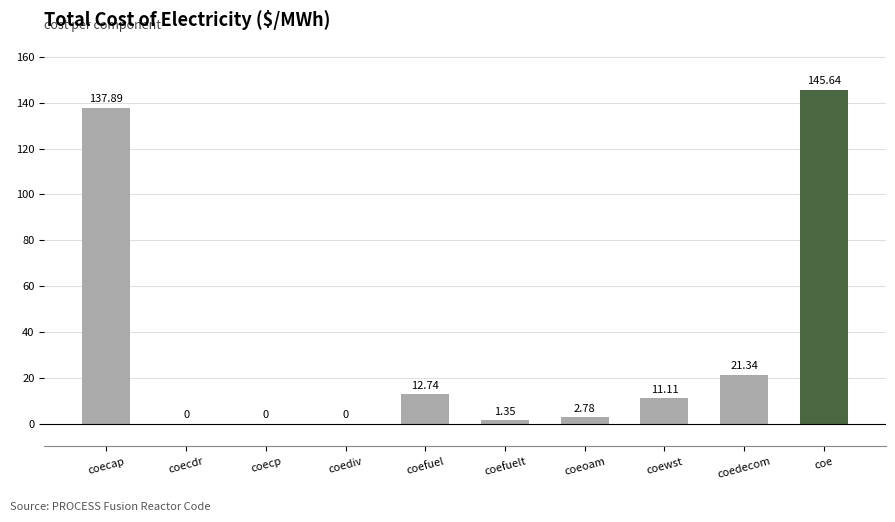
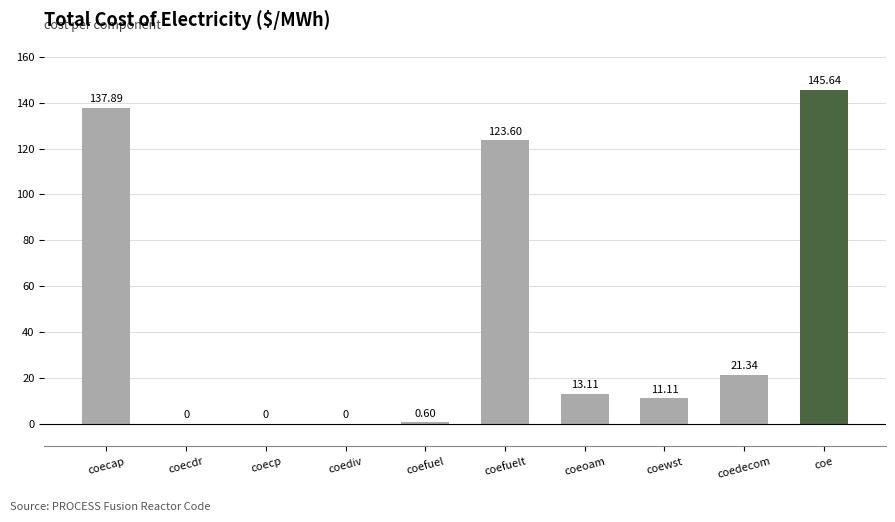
  {
    "coecap": 137.89,
    "coecdr": 0,
    "coecp": 0,
    "coediv": 0,
-   "coefuel": 12.74,
-   "coefuelt": 1.35,
-   "coeoam": 2.78,
+   "coefuel": 0.60,
+   "coefuelt": 123.60,
+   "coeoam": 13.11,
    "coewst": 11.11,
    "coedecom": 21.34,
    "coe": 145.64
  }
